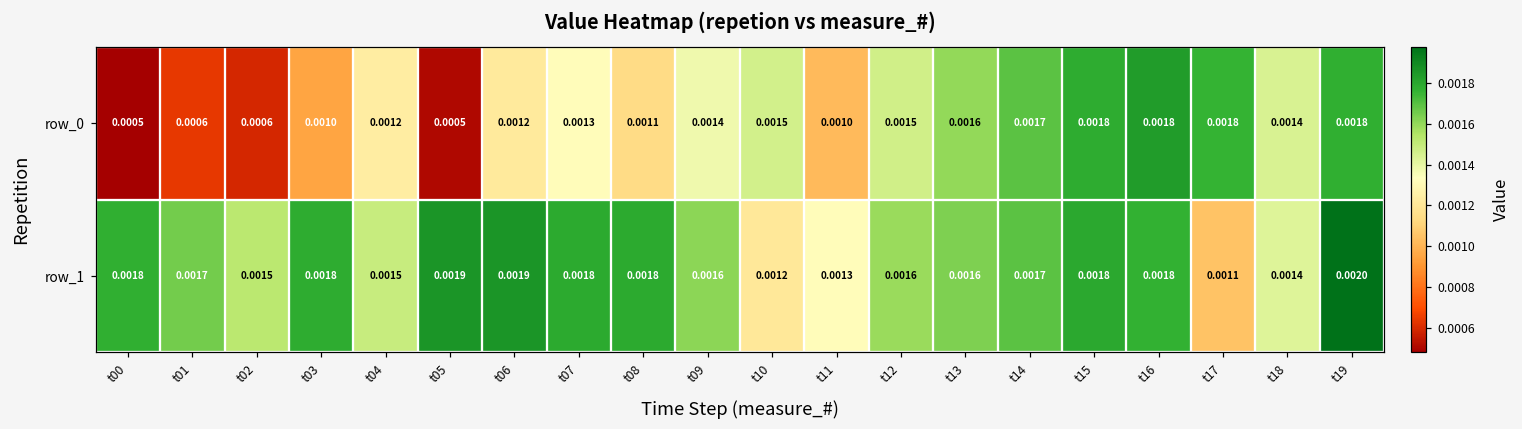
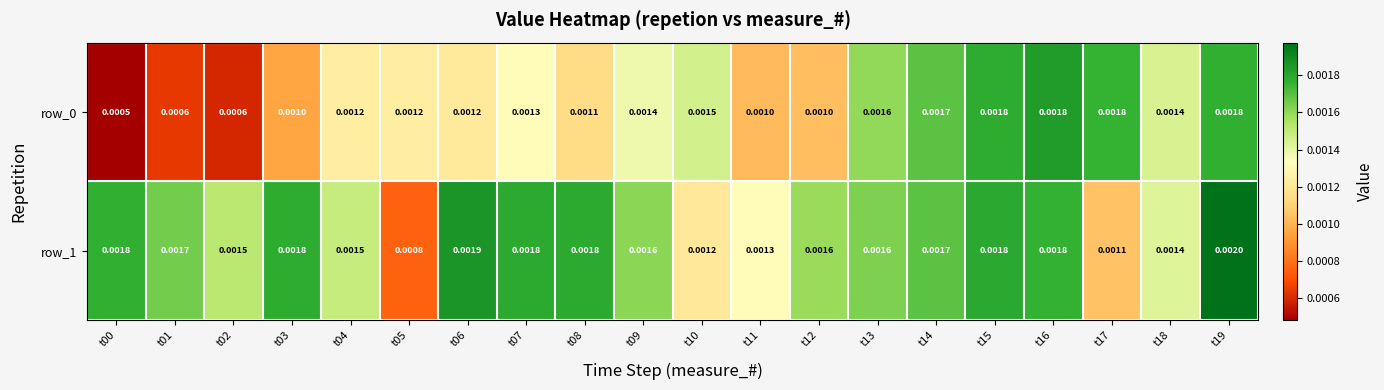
  {
    "row_0": {
      "t00": 0.0005,
      "t01": 0.0006,
      "t02": 0.0006,
      "t03": 0.0010,
      "t04": 0.0012,
-     "t05": 0.0005,
+     "t05": 0.0012,
      "t06": 0.0012,
      "t07": 0.0013,
      "t08": 0.0011,
      "t09": 0.0014,
      "t10": 0.0015,
      "t11": 0.0010,
-     "t12": 0.0015,
+     "t12": 0.0010,
      "t13": 0.0016,
      "t14": 0.0017,
      "t15": 0.0018,
      "t16": 0.0018,
      "t17": 0.0018,
      "t18": 0.0014,
      "t19": 0.0018
    },
    "row_1": {
      "t00": 0.0018,
      "t01": 0.0017,
      "t02": 0.0015,
      "t03": 0.0018,
      "t04": 0.0015,
-     "t05": 0.0019,
+     "t05": 0.0008,
      "t06": 0.0019,
      "t07": 0.0018,
      "t08": 0.0018,
      "t09": 0.0016,
      "t10": 0.0012,
      "t11": 0.0013,
      "t12": 0.0016,
      "t13": 0.0016,
      "t14": 0.0017,
      "t15": 0.0018,
      "t16": 0.0018,
      "t17": 0.0011,
      "t18": 0.0014,
      "t19": 0.0020
    }
  }
